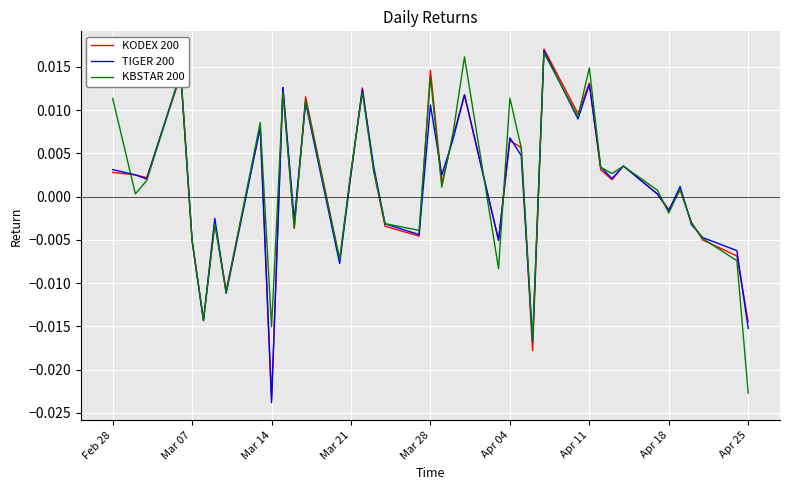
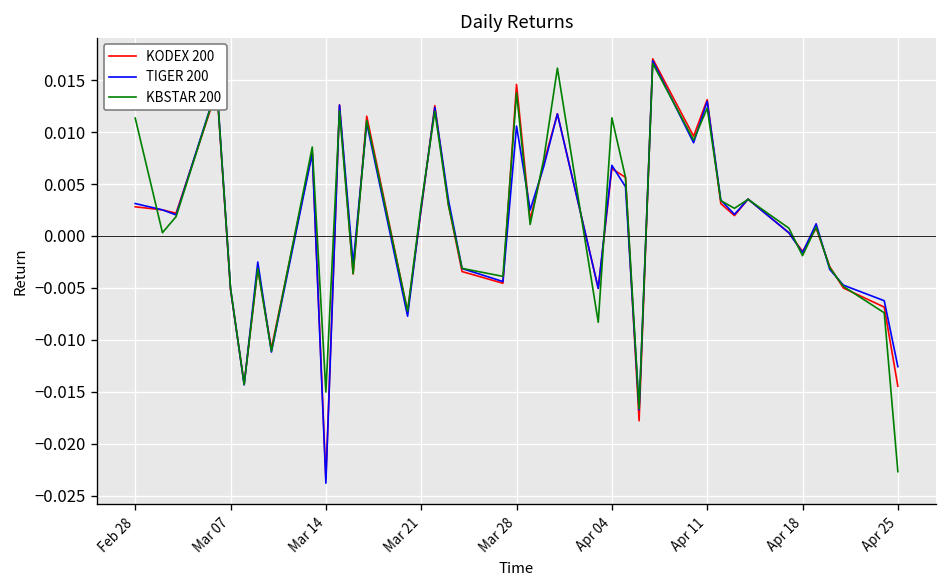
  {
    "KODEX 200": {
      "Feb 28": 0.003,
      "Mar 14": -0.023,
      "Mar 28": 0.015,
      "Apr 04": 0.006,
      "Apr 25": -0.014
    },
    "TIGER 200": {
      "Feb 28": 0.003,
      "Mar 14": -0.024,
      "Mar 28": 0.011,
      "Apr 04": 0.007,
-     "Apr 25": -0.015
+     "Apr 25": -0.013
    },
    "KBSTAR 200": {
      "Feb 28": 0.011,
      "Mar 14": -0.015,
      "Mar 21": 0.003,
      "Mar 28": 0.014,
      "Apr 04": 0.011,
-     "Apr 11": 0.015,
+     "Apr 11": 0.012,
      "Apr 25": -0.023
    }
  }
